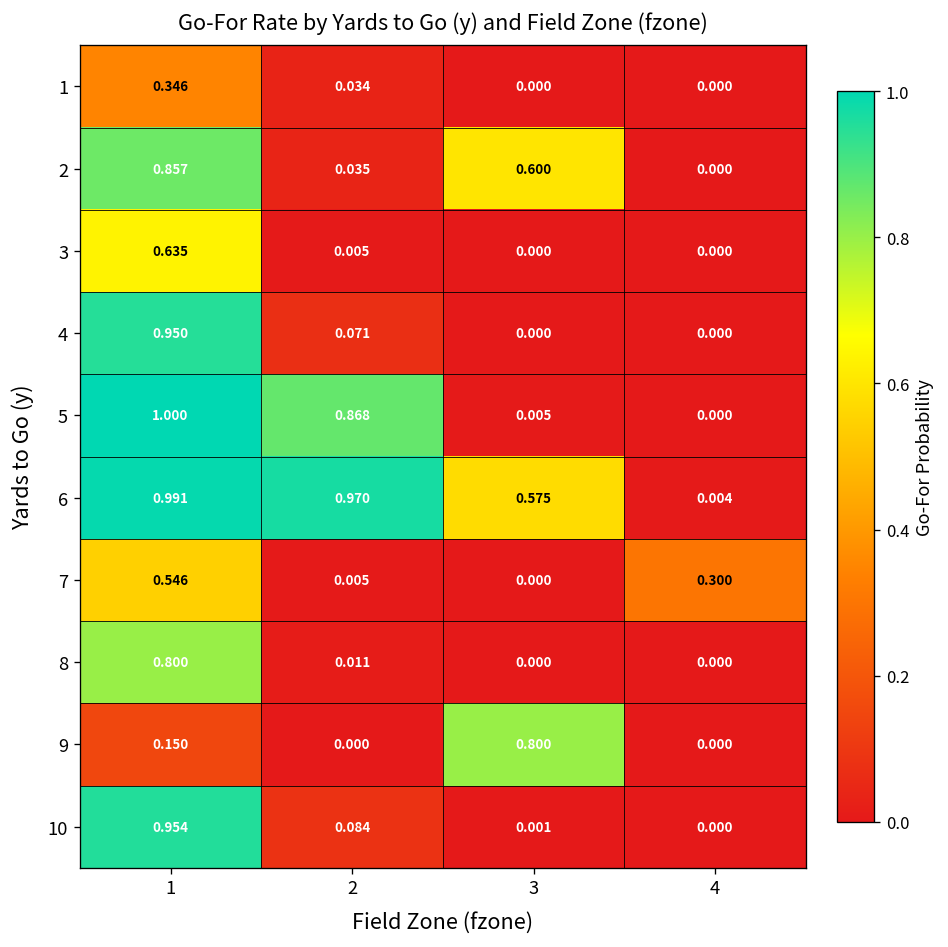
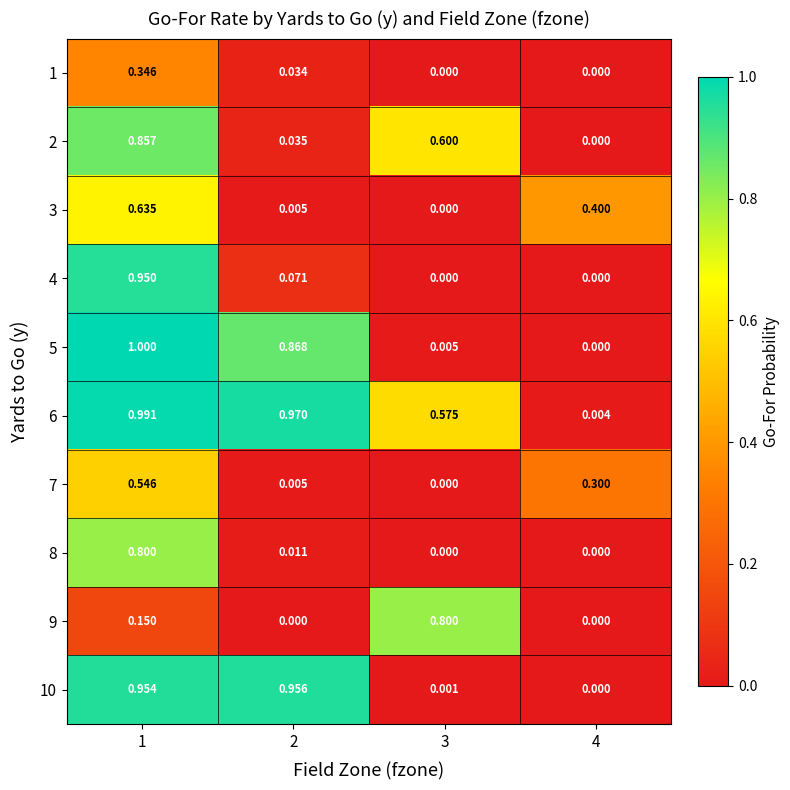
  {
    "1": {
      "1": 0.346,
      "2": 0.034,
      "3": 0.000,
      "4": 0.000
    },
    "2": {
      "1": 0.857,
      "2": 0.035,
      "3": 0.600,
      "4": 0.000
    },
    "3": {
      "1": 0.635,
      "2": 0.005,
      "3": 0.000,
-     "4": 0.000
+     "4": 0.400
    },
    "4": {
      "1": 0.950,
      "2": 0.071,
      "3": 0.000,
      "4": 0.000
    },
    "5": {
      "1": 1.000,
      "2": 0.868,
      "3": 0.005,
      "4": 0.000
    },
    "6": {
      "1": 0.991,
      "2": 0.970,
      "3": 0.575,
      "4": 0.004
    },
    "7": {
      "1": 0.546,
      "2": 0.005,
      "3": 0.000,
      "4": 0.300
    },
    "8": {
      "1": 0.800,
      "2": 0.011,
      "3": 0.000,
      "4": 0.000
    },
    "9": {
      "1": 0.150,
      "2": 0.000,
      "3": 0.800,
      "4": 0.000
    },
    "10": {
      "1": 0.954,
-     "2": 0.084,
+     "2": 0.956,
      "3": 0.001,
      "4": 0.000
    }
  }
